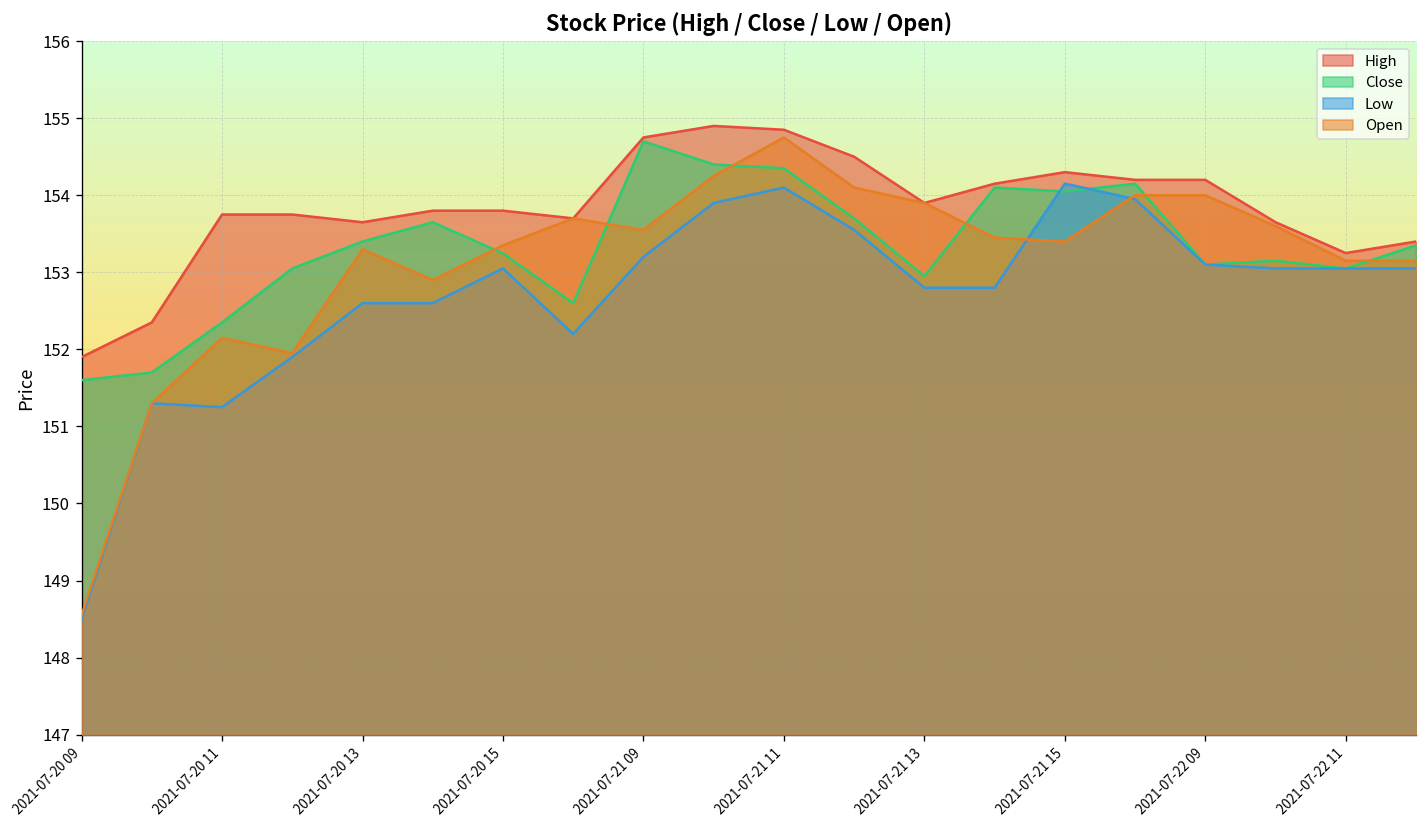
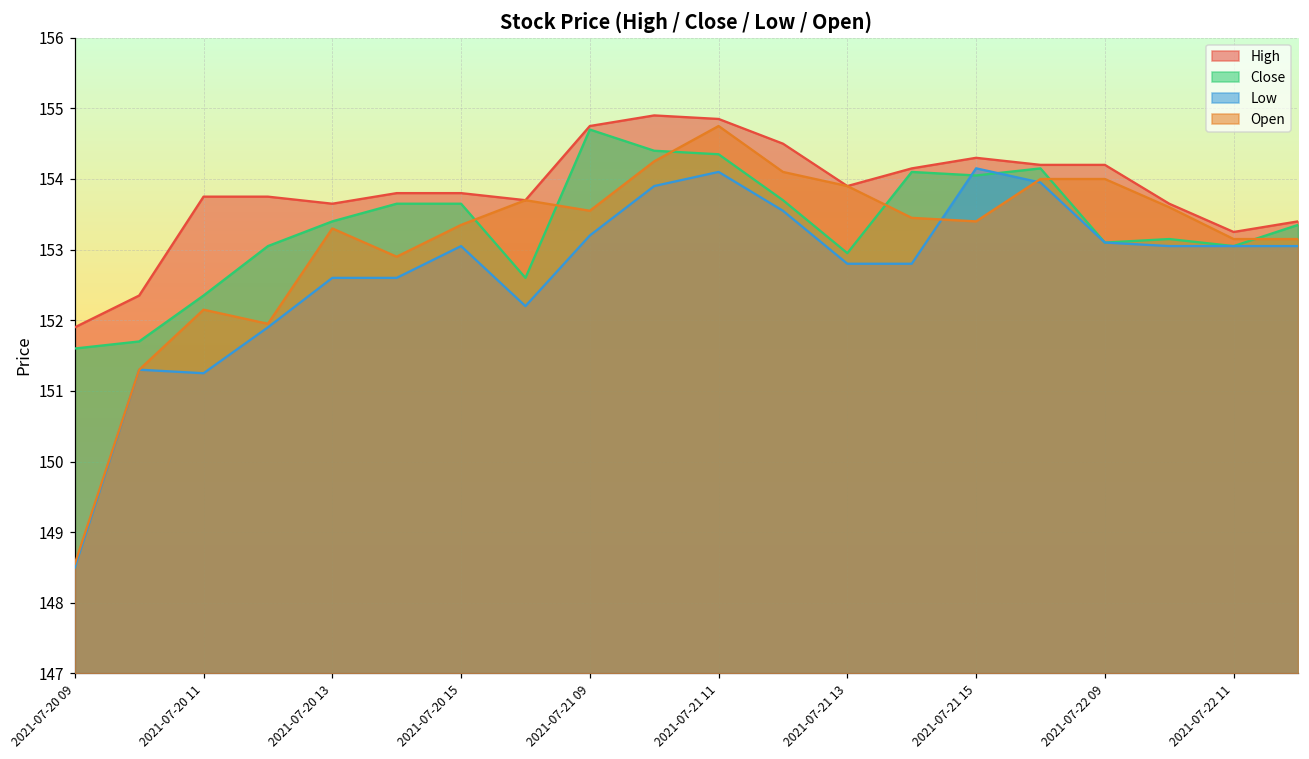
  {
    "Close": {
      "2021-07-20 09": 151.6,
      "2021-07-20 11": 152.4,
      "2021-07-20 13": 153.4,
-     "2021-07-20 15": 153.2,
+     "2021-07-20 15": 153.6,
      "2021-07-21 09": 154.7,
      "2021-07-21 11": 154.4,
      "2021-07-21 13": 152.9,
      "2021-07-21 15": 154.1
    },
    "Low": {
      "2021-07-20 09": 148.5,
      "2021-07-20 11": 151.3,
      "2021-07-20 13": 152.6,
      "2021-07-20 15": 153.1,
      "2021-07-21 09": 153.2,
      "2021-07-21 11": 154.1,
      "2021-07-21 13": 152.8,
      "2021-07-21 15": 154.2
    }
  }
